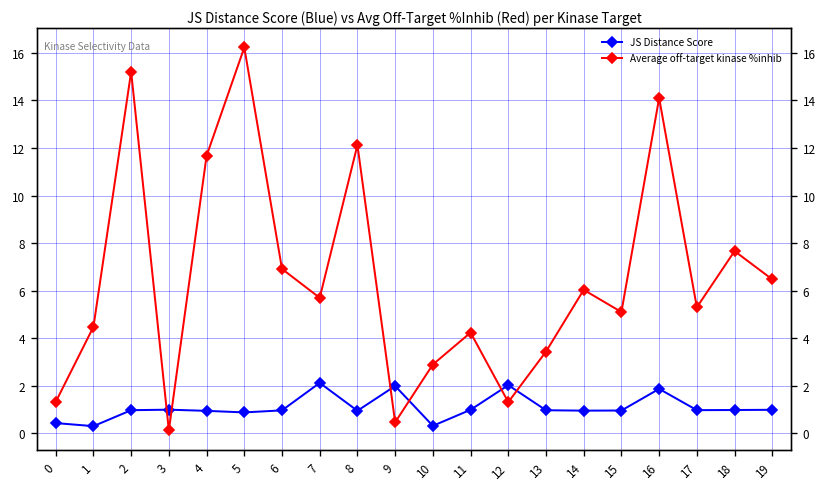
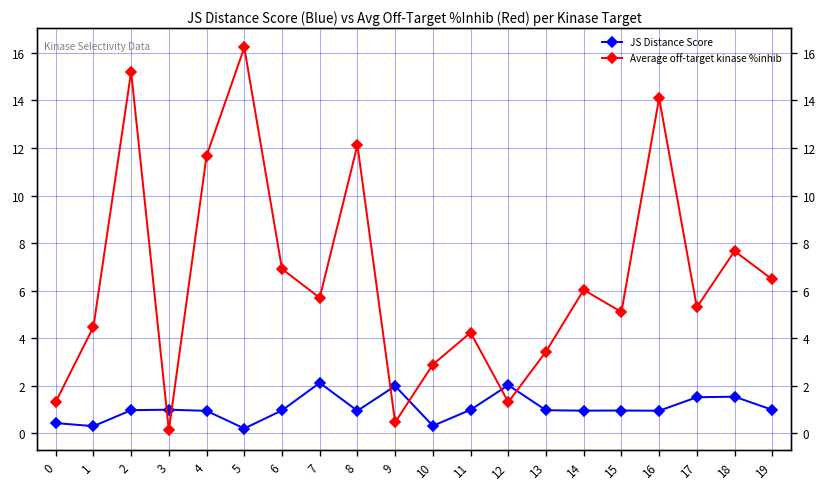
  {
    "JS Distance Score": {
      "0": 0.4,
      "1": 0.3,
      "2": 1.0,
      "3": 1.0,
      "4": 0.9,
-     "5": 0.9,
+     "5": 0.2,
      "6": 1.0,
      "7": 2.1,
      "8": 1.0,
      "9": 2.0,
      "10": 0.3,
      "11": 1.0,
      "12": 2.0,
      "13": 1.0,
      "14": 1.0,
      "15": 1.0,
-     "16": 1.9,
-     "17": 1.0,
-     "18": 1.0,
+     "16": 1.0,
+     "17": 1.5,
+     "18": 1.5,
      "19": 1.0
    },
    "Average off-target kinase %inhib": {
      "0": 1.3,
      "1": 4.5,
      "2": 15.2,
      "3": 0.1,
      "4": 11.7,
      "5": 16.2,
      "6": 6.9,
      "7": 5.7,
      "8": 12.1,
      "9": 0.5,
      "10": 2.9,
      "11": 4.2,
      "12": 1.3,
      "13": 3.4,
      "14": 6.0,
      "15": 5.1,
      "16": 14.1,
      "17": 5.3,
      "18": 7.7,
      "19": 6.5
    }
  }
